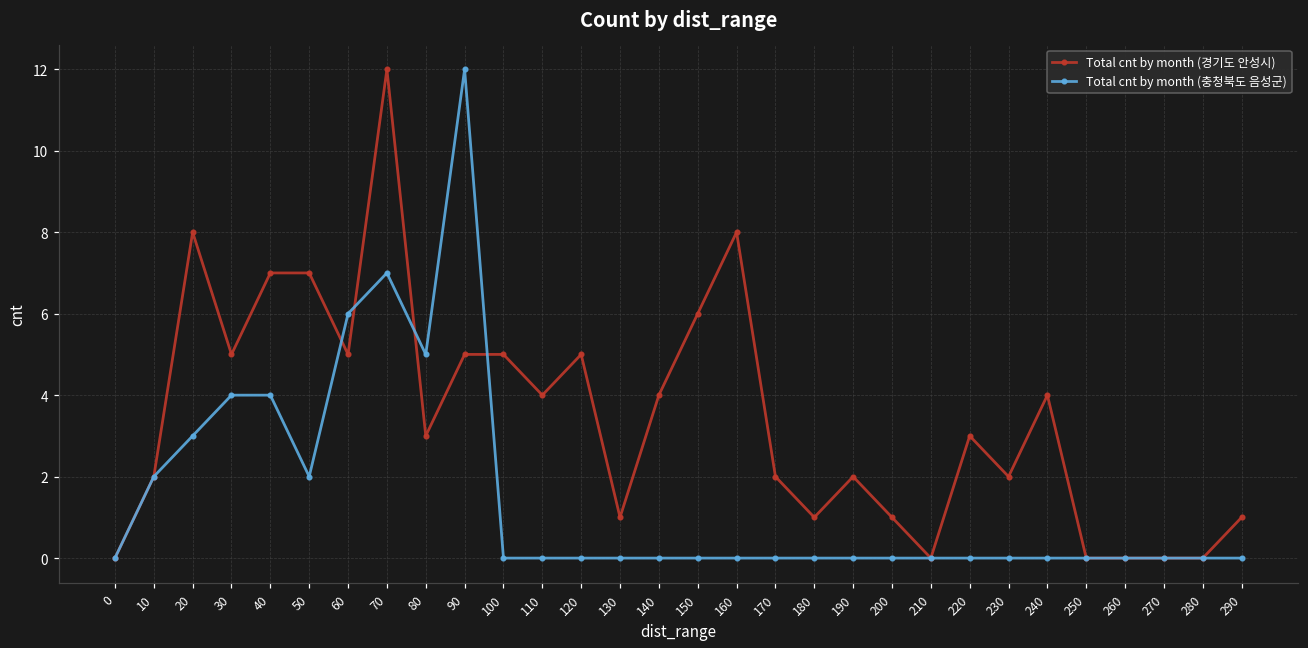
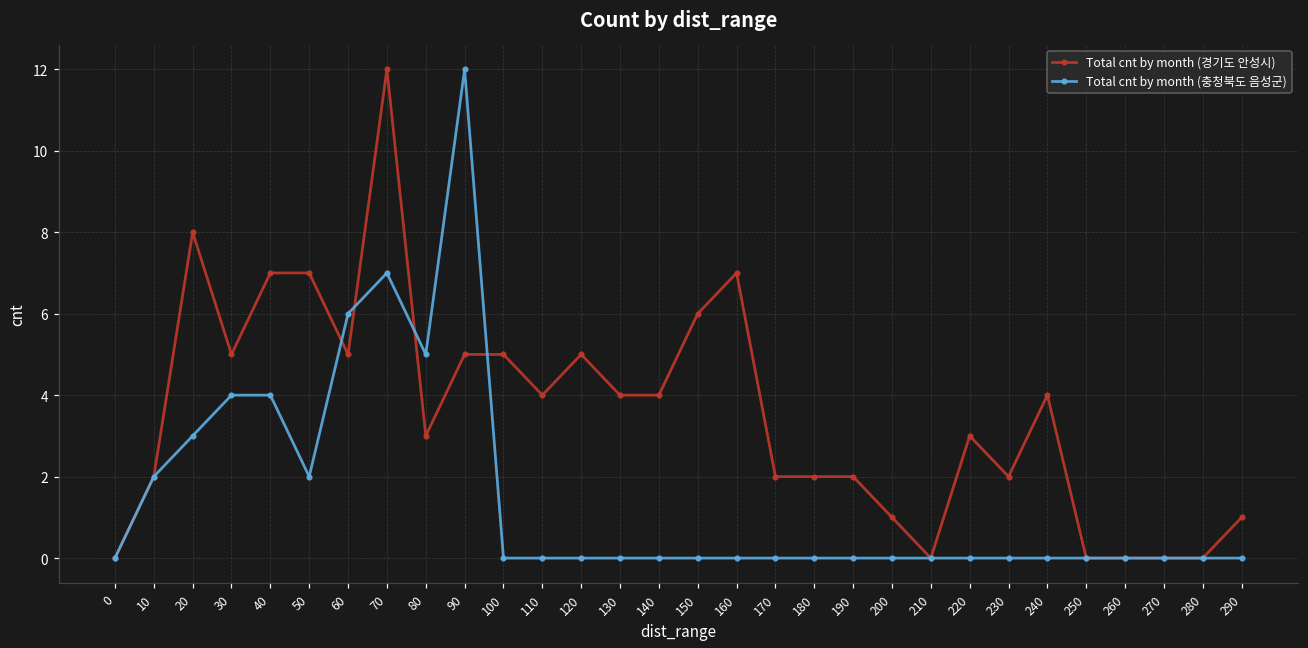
  {
    "Total cnt by month (경기도 안성시)": {
      "20": 8,
      "30": 5,
      "40": 7,
      "50": 7,
      "60": 5,
      "70": 12,
      "80": 3,
      "90": 5,
      "100": 5,
      "110": 4,
      "120": 5,
-     "130": 1,
+     "130": 4,
      "140": 4,
      "150": 6,
-     "160": 8,
+     "160": 7,
      "170": 2,
-     "180": 1,
+     "180": 2,
      "190": 2,
      "200": 1,
      "220": 3,
      "230": 2,
      "240": 4,
      "290": 1
    },
    "Total cnt by month (충청북도 음성군)": {
      "20": 3,
      "30": 4,
      "40": 4,
      "50": 2,
      "60": 6,
      "70": 7,
      "80": 5,
      "90": 12,
      "100": 0,
      "110": 0,
      "120": 0,
      "130": 0,
      "140": 0,
      "150": 0,
      "160": 0,
      "170": 0,
      "180": 0,
      "190": 0,
      "200": 0,
      "220": 0,
      "230": 0,
      "240": 0,
      "290": 0
    }
  }
